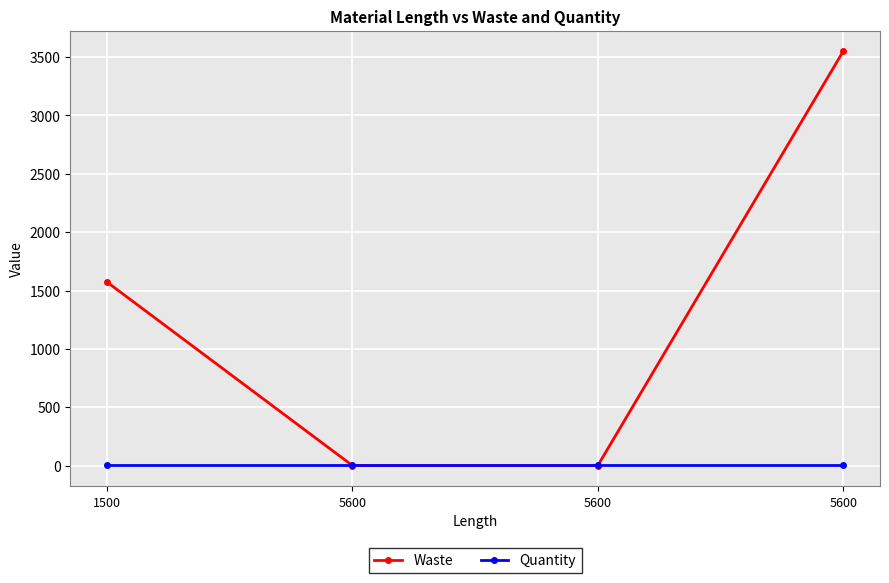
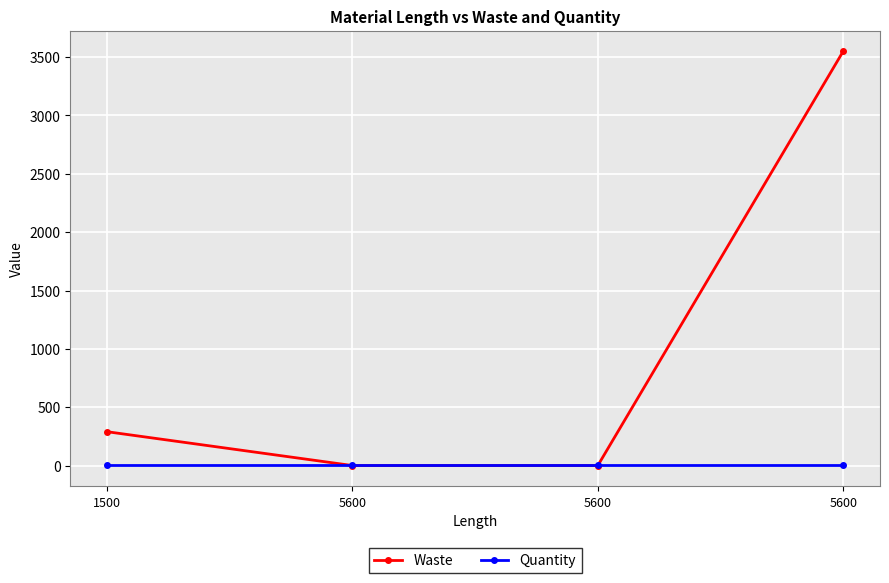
  {
    "Waste": {
-     "1500": 1570
+     "1500": 290
    },
    "Quantity": {
      "1500": 0
    }
  }
